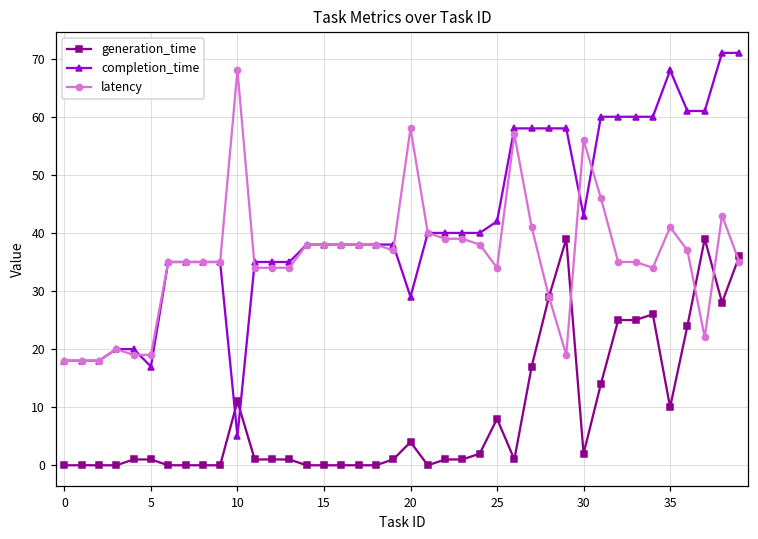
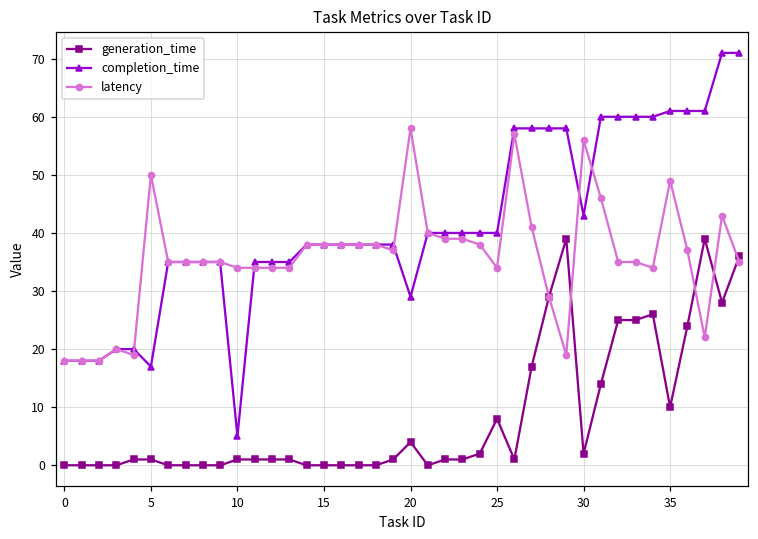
  {
    "generation_time": {
      "0": 0,
      "5": 1,
-     "10": 11,
+     "10": 1,
      "15": 0,
      "20": 4,
      "25": 8,
      "30": 2,
      "35": 10
    },
    "completion_time": {
      "5": 17,
      "10": 5,
      "20": 29,
-     "25": 42,
+     "25": 40,
      "30": 43,
-     "35": 68
+     "35": 61
    },
    "latency": {
-     "5": 19,
-     "10": 68,
+     "5": 50,
+     "10": 34,
      "20": 58,
      "25": 34,
      "30": 56,
-     "35": 41
+     "35": 49
    }
  }
